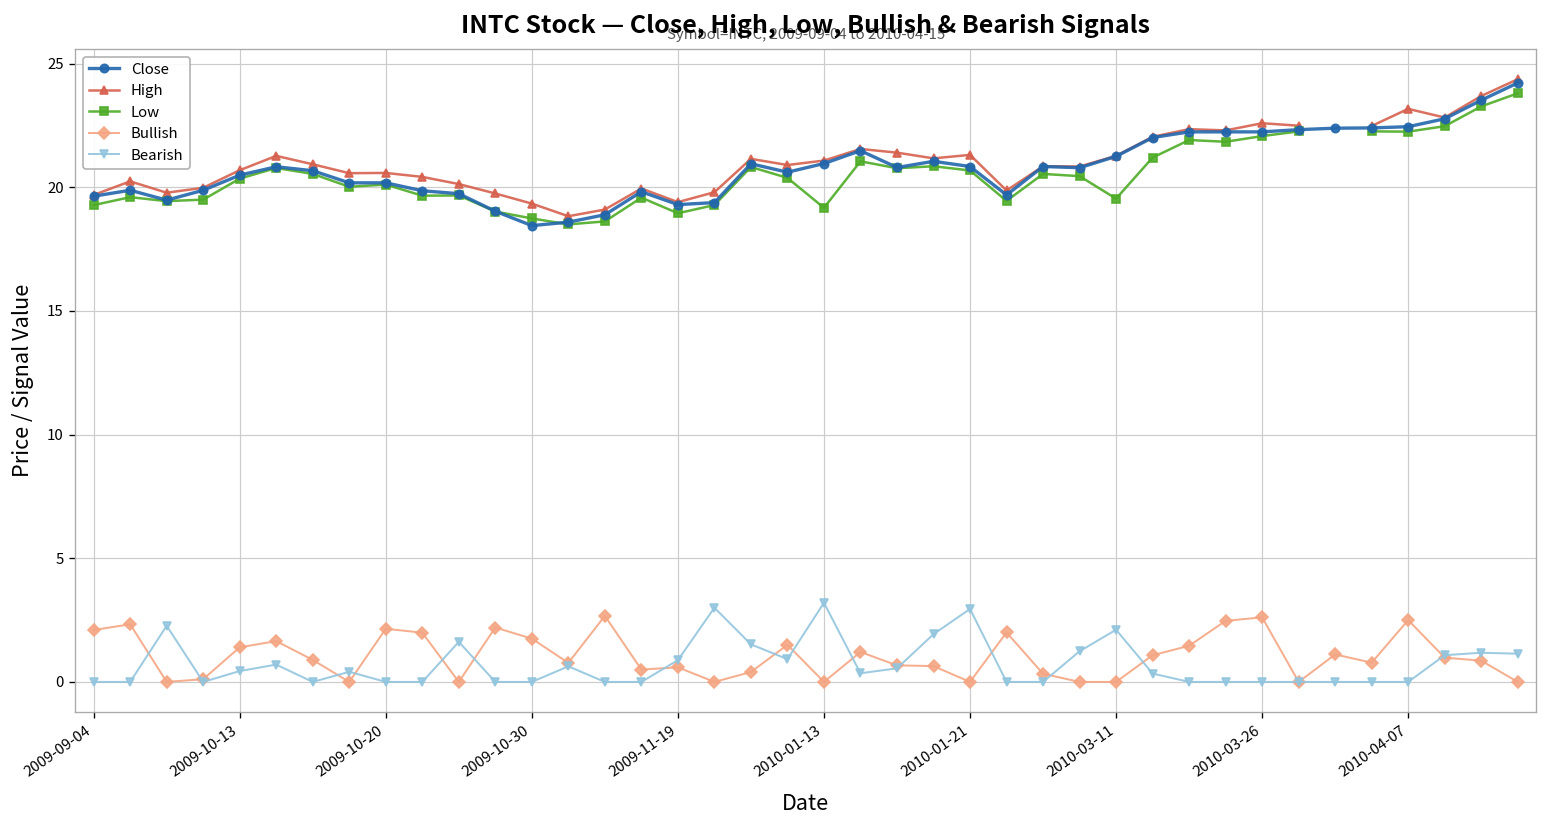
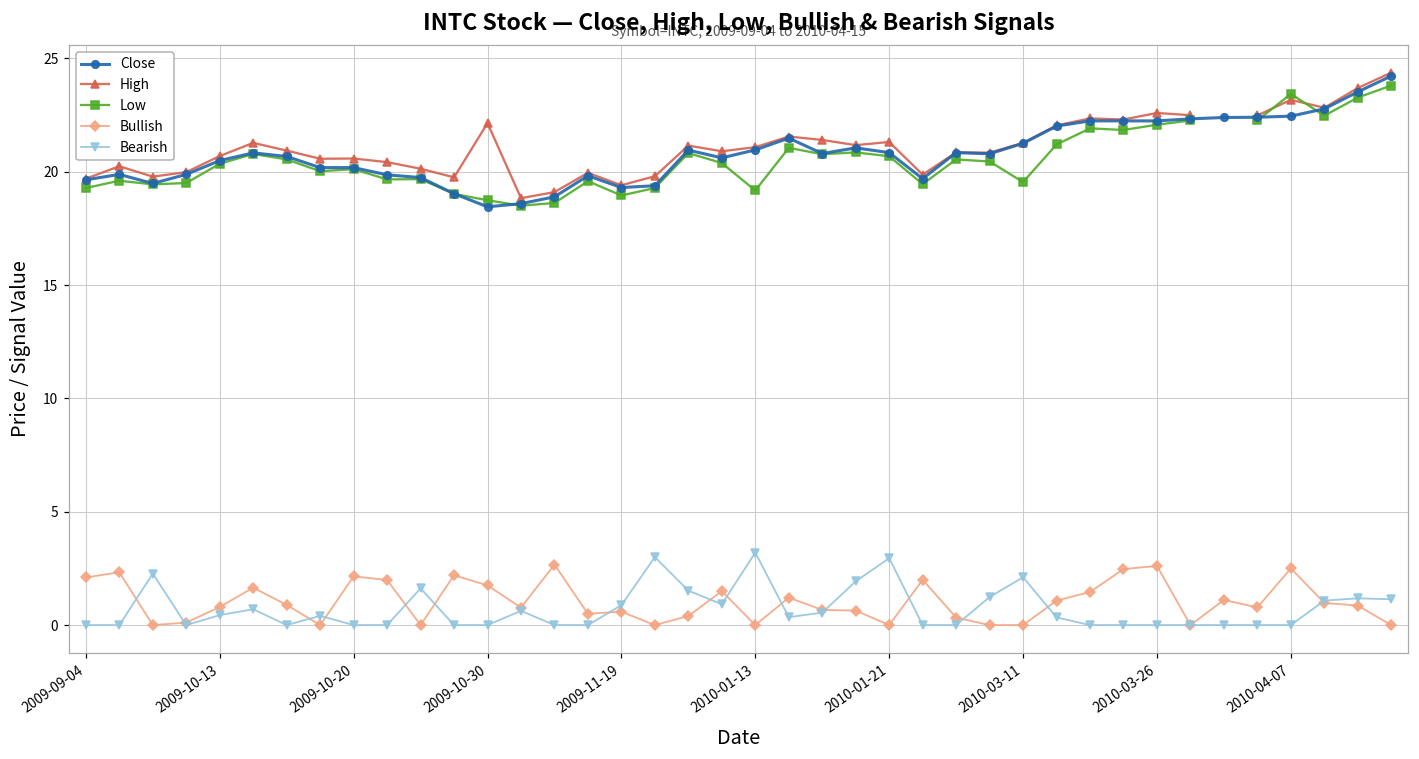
  {
    "Close": {
      "2009-10-13": 20.5,
      "2009-10-30": 18.5,
      "2010-01-21": 20.8,
      "2010-03-26": 22.2,
      "2010-04-07": 22.5
    },
    "High": {
      "2009-10-13": 20.7,
      "2009-10-20": 20.6,
-     "2009-10-30": 19.3,
+     "2009-10-30": 22.1,
      "2010-01-21": 21.3,
      "2010-03-26": 22.6,
      "2010-04-07": 23.2
    },
    "Low": {
      "2009-09-04": 19.3,
      "2009-10-13": 20.4,
      "2009-10-30": 18.7,
      "2009-11-19": 19.0,
      "2010-01-13": 19.2,
      "2010-01-21": 20.7,
      "2010-03-11": 19.5,
      "2010-03-26": 22.1,
-     "2010-04-07": 22.3
+     "2010-04-07": 23.4
    },
    "Bullish": {
      "2009-09-04": 2.1,
-     "2009-10-13": 1.4,
+     "2009-10-13": 0.8,
      "2009-10-20": 2.2,
      "2009-10-30": 1.8,
      "2009-11-19": 0.6,
      "2010-01-13": 0.0,
      "2010-01-21": 0.0,
      "2010-03-11": 0.0,
      "2010-03-26": 2.6,
      "2010-04-07": 2.5
    },
    "Bearish": {
      "2009-09-04": 0.0,
      "2009-10-13": 0.4,
      "2009-10-20": 0.0,
      "2009-10-30": 0.0,
      "2009-11-19": 0.9,
      "2010-01-13": 3.2,
      "2010-01-21": 3.0,
      "2010-03-11": 2.1,
      "2010-03-26": 0.0,
      "2010-04-07": 0.0
    }
  }
